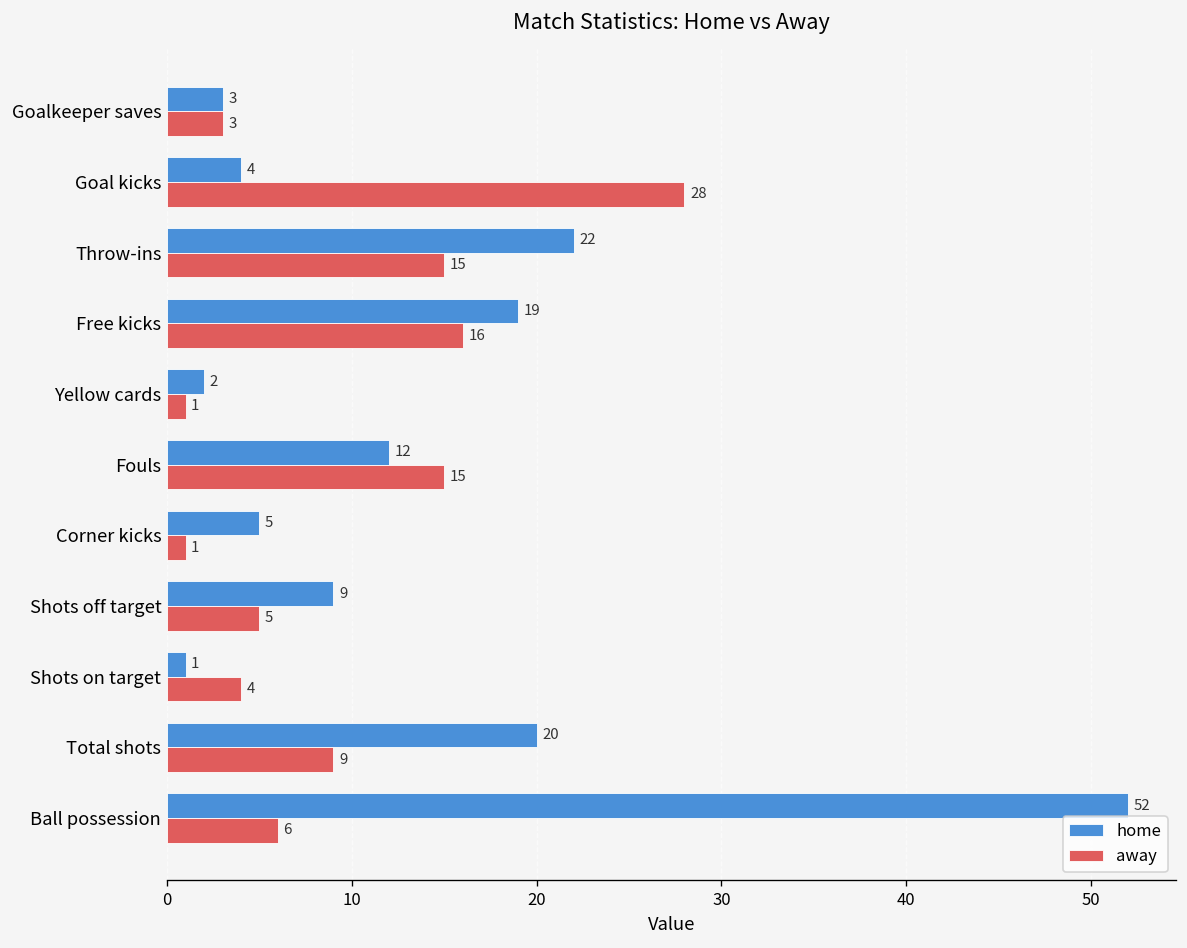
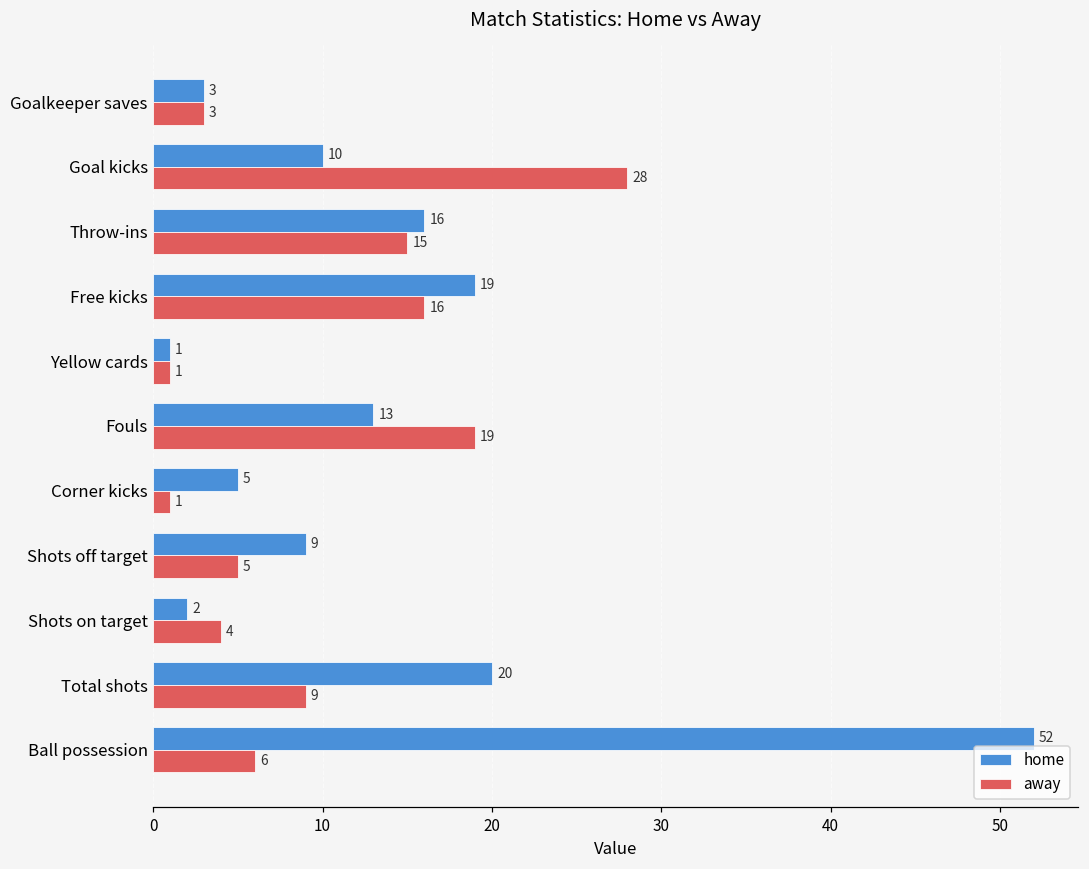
  {
    "home": {
      "Goalkeeper saves": 3,
-     "Goal kicks": 4,
-     "Throw-ins": 22,
+     "Goal kicks": 10,
+     "Throw-ins": 16,
      "Free kicks": 19,
-     "Yellow cards": 2,
-     "Fouls": 12,
+     "Yellow cards": 1,
+     "Fouls": 13,
      "Corner kicks": 5,
      "Shots off target": 9,
-     "Shots on target": 1,
+     "Shots on target": 2,
      "Total shots": 20,
      "Ball possession": 52
    },
    "away": {
      "Goalkeeper saves": 3,
      "Goal kicks": 28,
      "Throw-ins": 15,
      "Free kicks": 16,
      "Yellow cards": 1,
-     "Fouls": 15,
+     "Fouls": 19,
      "Corner kicks": 1,
      "Shots off target": 5,
      "Shots on target": 4,
      "Total shots": 9,
      "Ball possession": 6
    }
  }
